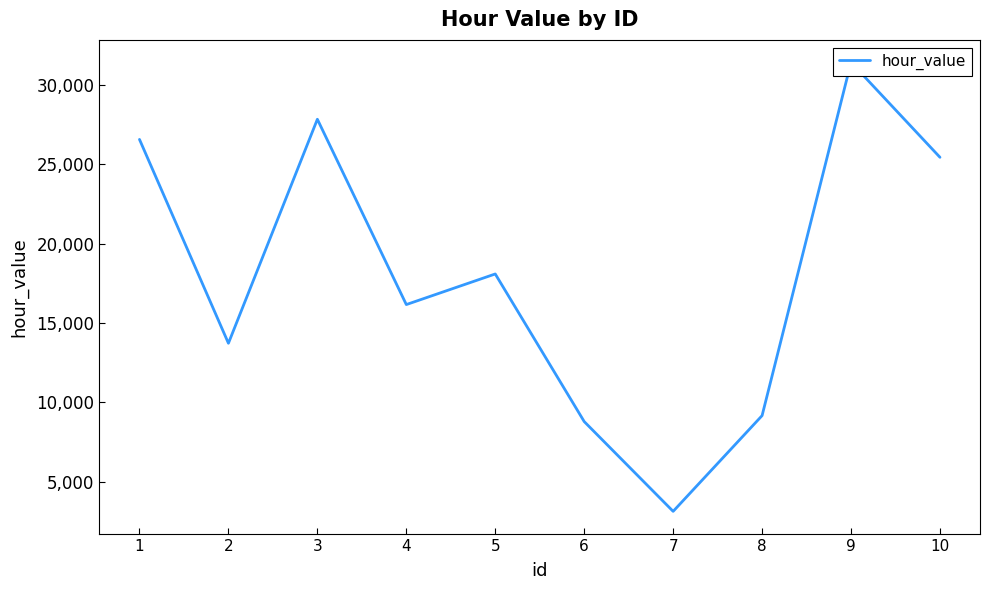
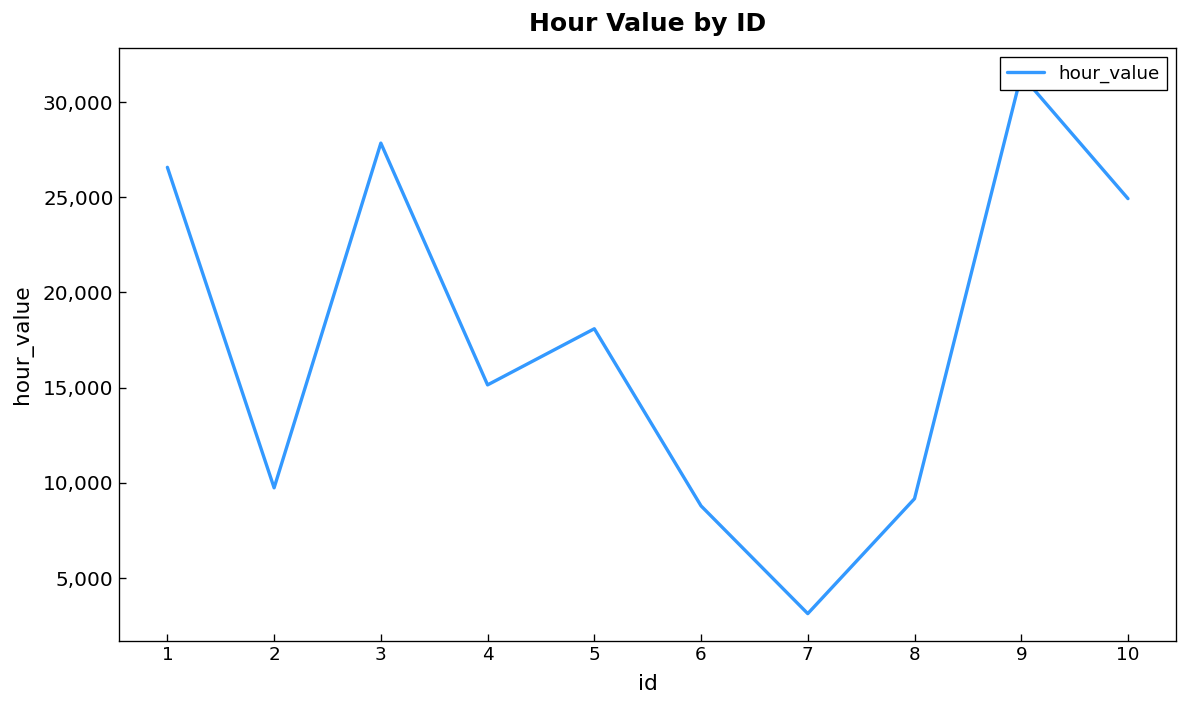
  {
    "1": "26,600",
-   "2": "13,700",
+   "2": "9,700",
    "3": "27,800",
-   "4": "16,200",
+   "4": "15,100",
    "5": "18,100",
    "6": "8,800",
    "7": "3,100",
    "8": "9,200",
-   "10": "25,400"
+   "10": "24,900"
  }
